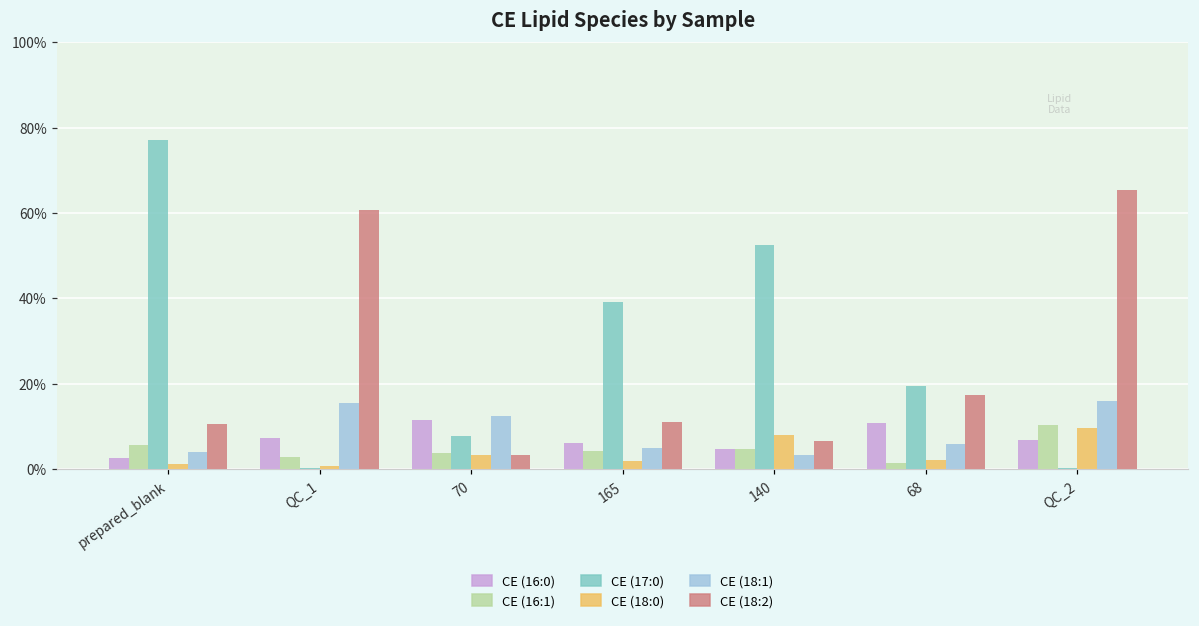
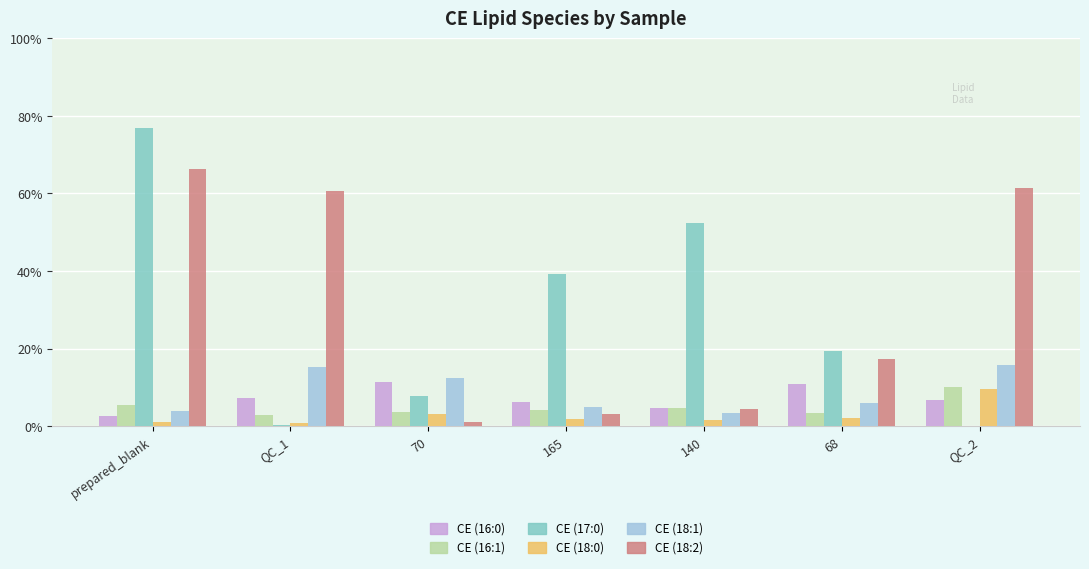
  {
    "CE (16:1)": {
      "prepared_blank": "6%",
      "QC_1": "3%",
      "70": "4%",
      "165": "4%",
      "140": "5%",
-     "68": "1%",
+     "68": "3%",
      "QC_2": "10%"
    },
    "CE (18:0)": {
      "prepared_blank": "1%",
      "QC_1": "1%",
      "70": "3%",
      "165": "2%",
-     "140": "8%",
+     "140": "2%",
      "68": "2%",
      "QC_2": "10%"
    },
    "CE (18:2)": {
-     "prepared_blank": "11%",
+     "prepared_blank": "66%",
      "QC_1": "61%",
-     "70": "3%",
-     "165": "11%",
-     "140": "7%",
+     "70": "1%",
+     "165": "3%",
+     "140": "4%",
      "68": "17%",
-     "QC_2": "65%"
+     "QC_2": "62%"
    }
  }
